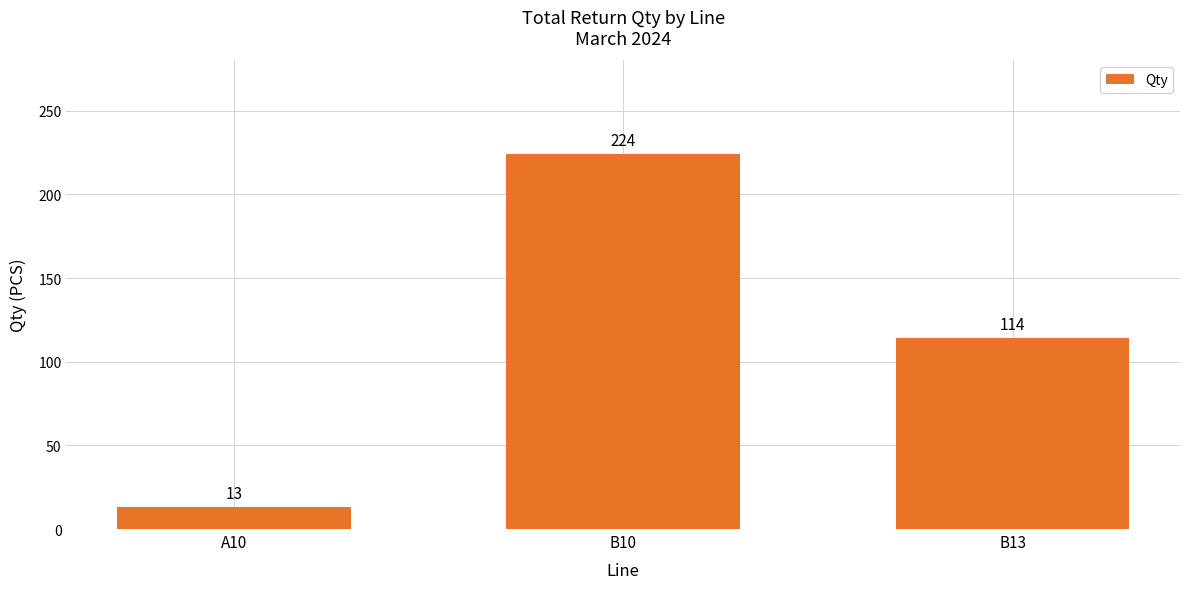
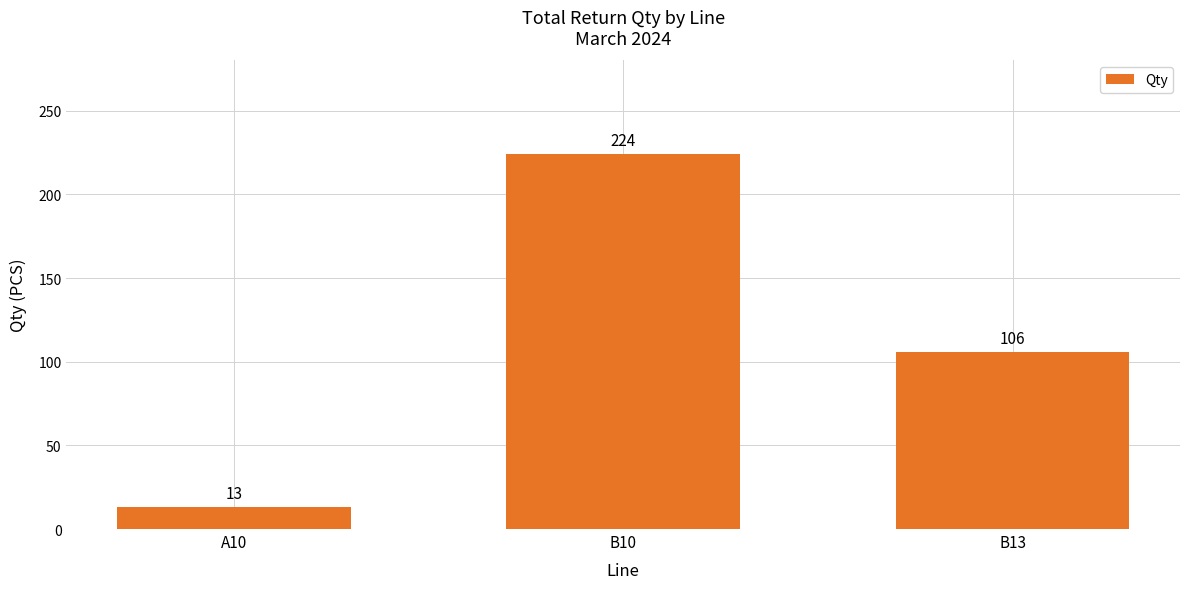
  {
    "A10": 13,
    "B10": 224,
-   "B13": 114
+   "B13": 106
  }
